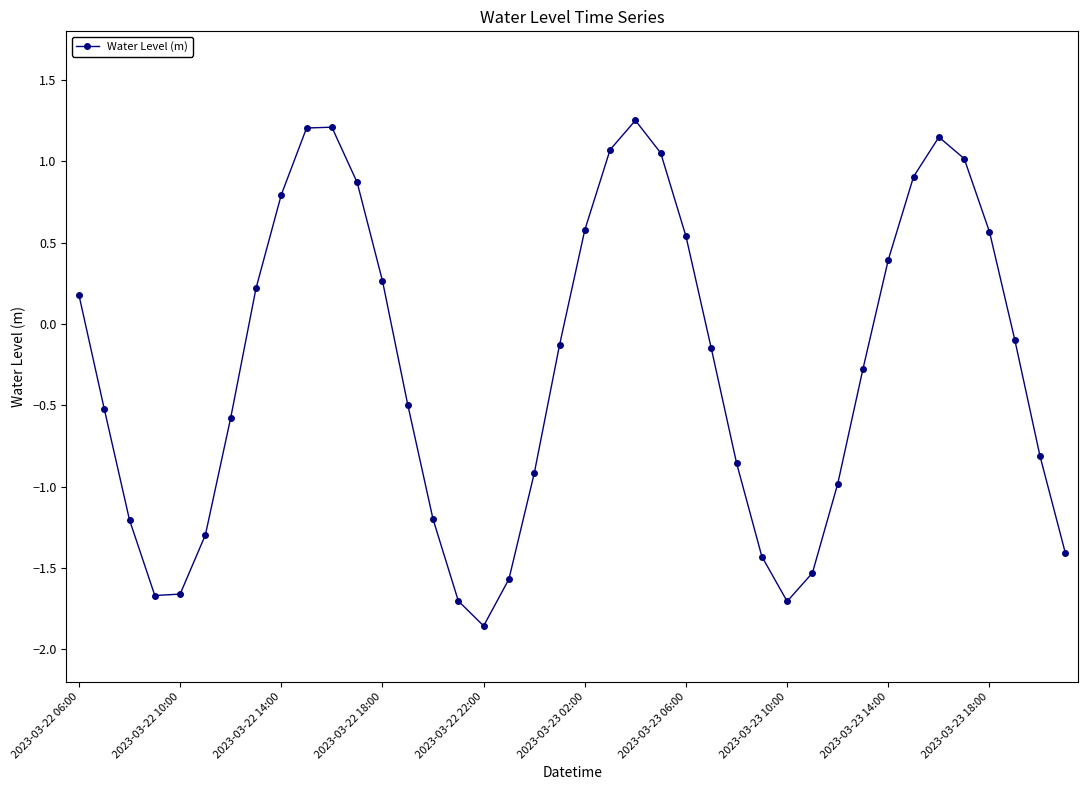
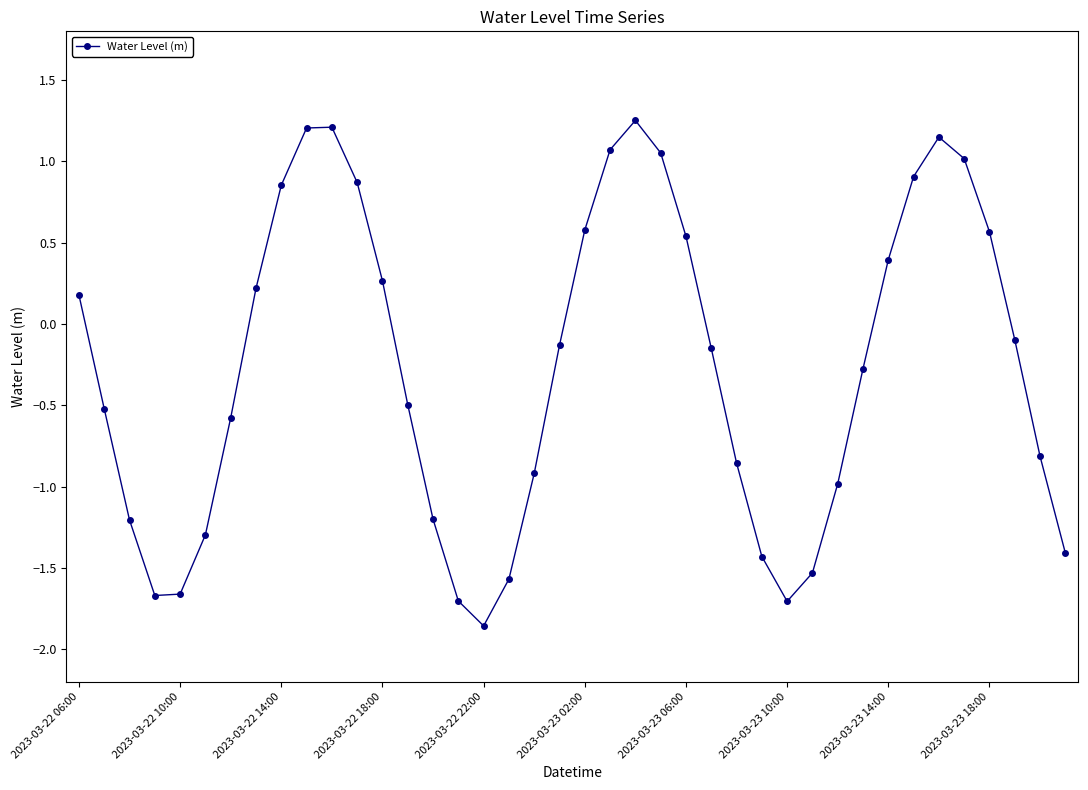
  {
    "2023-03-22 06:00": 0.18,
    "2023-03-22 10:00": -1.66,
-   "2023-03-22 14:00": 0.79,
+   "2023-03-22 14:00": 0.85,
    "2023-03-22 18:00": 0.27,
    "2023-03-22 22:00": -1.86,
    "2023-03-23 02:00": 0.58,
    "2023-03-23 06:00": 0.54,
    "2023-03-23 10:00": -1.71,
    "2023-03-23 14:00": 0.40,
    "2023-03-23 18:00": 0.57
  }
